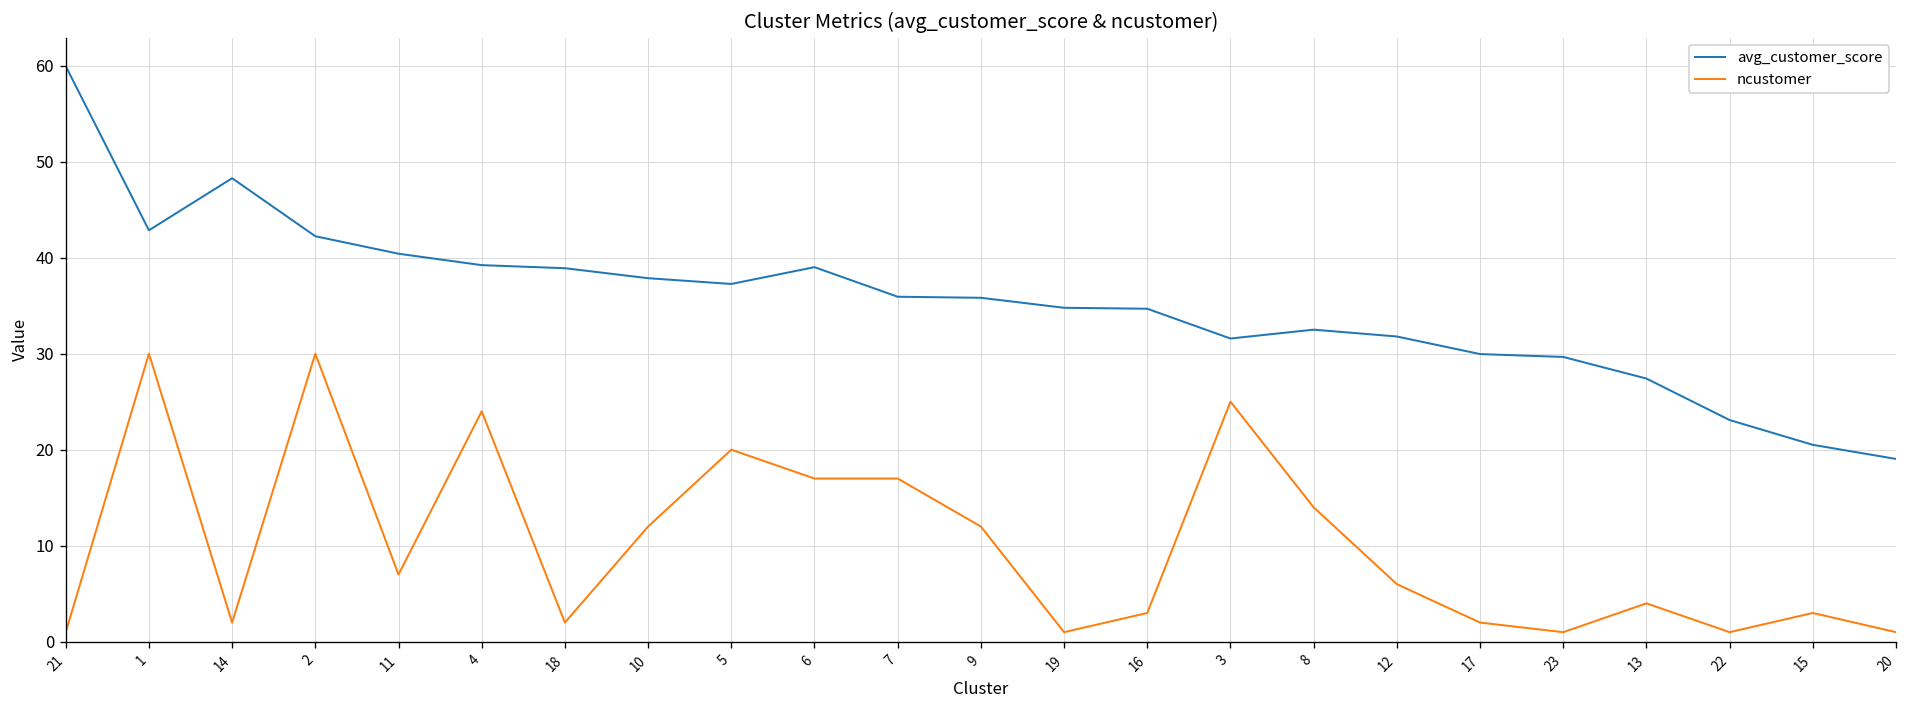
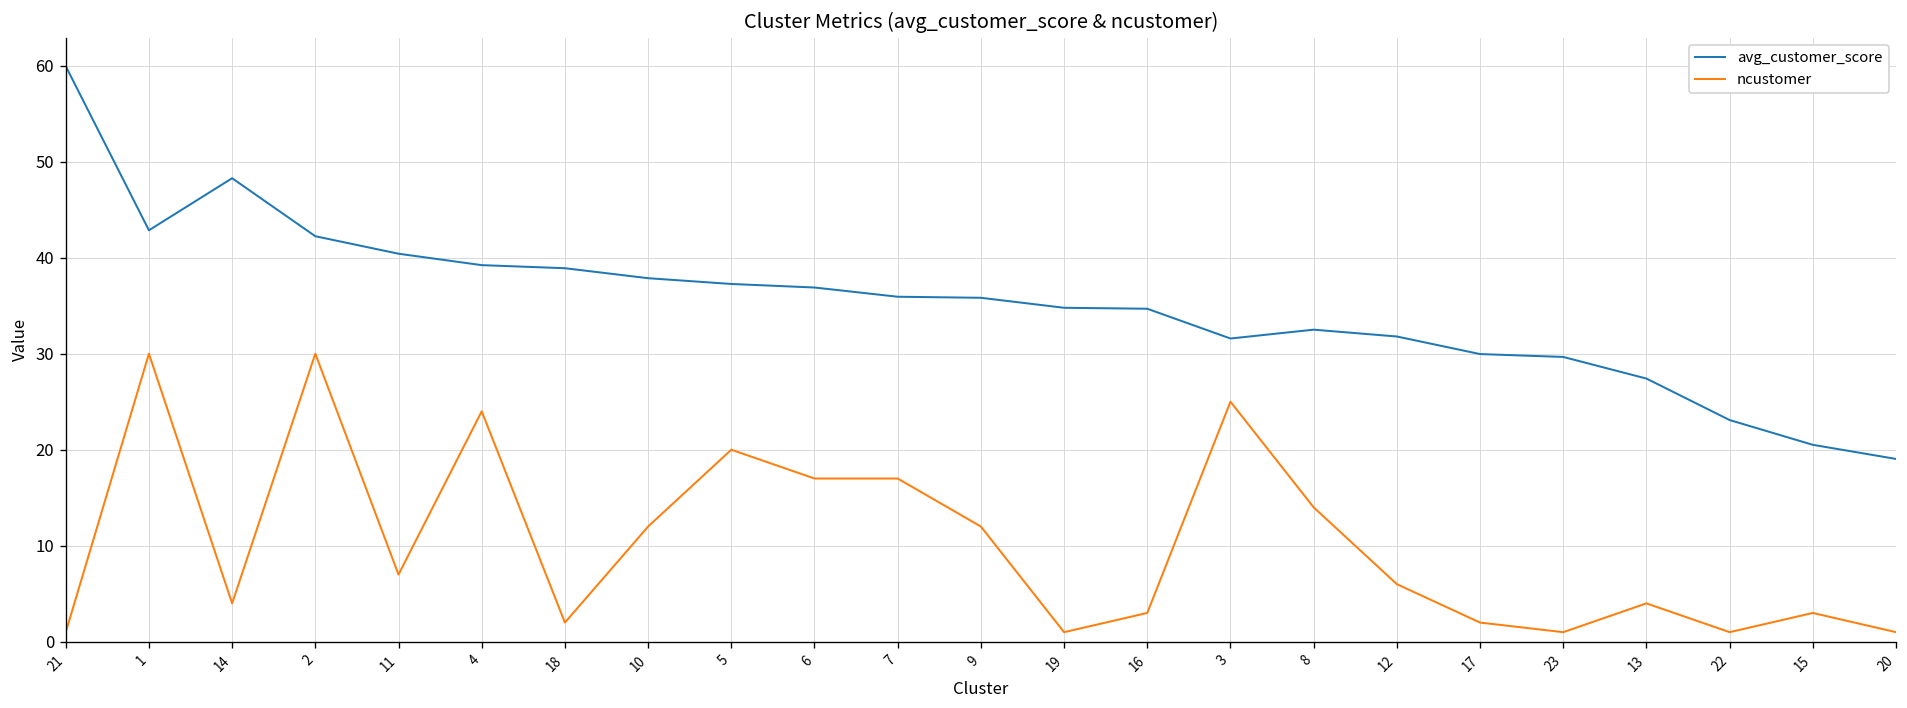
  {
    "avg_customer_score": {
      "21": 60,
      "1": 43,
      "14": 48,
      "2": 42,
      "11": 40,
      "4": 39,
      "18": 39,
      "10": 38,
      "5": 37,
-     "6": 39,
+     "6": 37,
      "7": 36,
      "9": 36,
      "19": 35,
      "16": 35,
      "3": 32,
      "8": 33,
      "12": 32,
      "17": 30,
      "23": 30,
      "13": 27,
      "22": 23,
      "15": 21,
      "20": 19
    },
    "ncustomer": {
      "21": 1,
      "1": 30,
-     "14": 2,
+     "14": 4,
      "2": 30,
      "11": 7,
      "4": 24,
      "18": 2,
      "10": 12,
      "5": 20,
      "6": 17,
      "7": 17,
      "9": 12,
      "19": 1,
      "16": 3,
      "3": 25,
      "8": 14,
      "12": 6,
      "17": 2,
      "23": 1,
      "13": 4,
      "22": 1,
      "15": 3,
      "20": 1
    }
  }
